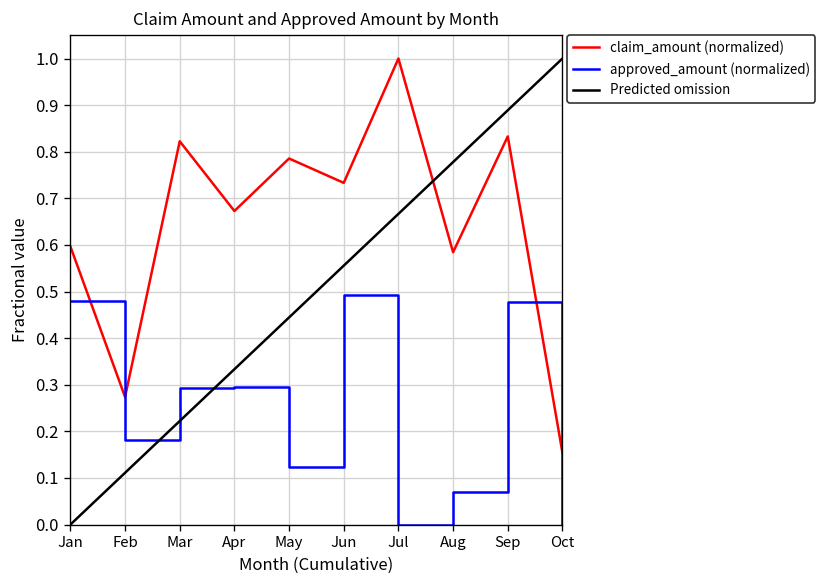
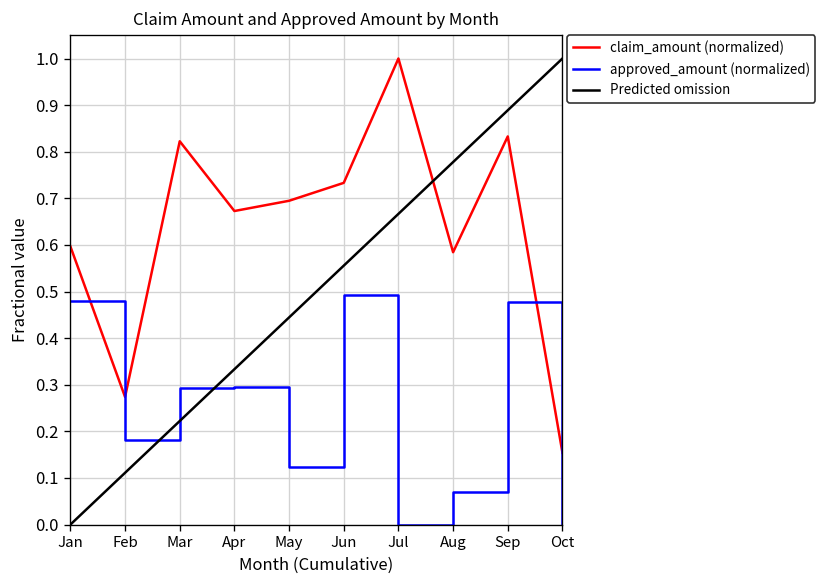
  {
    "claim_amount (normalized)": {
      "Jan": 0.60,
      "Feb": 0.27,
      "Mar": 0.82,
      "Apr": 0.67,
-     "May": 0.79,
+     "May": 0.69,
      "Jun": 0.73,
      "Jul": 1.00,
      "Aug": 0.58,
      "Sep": 0.83,
      "Oct": 0.15
    },
    "approved_amount (normalized)": {
      "Jan": 0.48,
      "Feb": 0.18,
      "Mar": 0.29,
      "Apr": 0.30,
      "May": 0.12,
      "Jun": 0.49,
      "Jul": 0.00,
      "Aug": 0.07,
      "Sep": 0.48,
      "Oct": 0.00
    },
    "Predicted omission": {
      "Jan": 0.00,
      "Feb": 0.11,
      "Mar": 0.22,
      "Apr": 0.33,
      "May": 0.44,
      "Jun": 0.56,
      "Jul": 0.67,
      "Aug": 0.78,
      "Sep": 0.89,
      "Oct": 1.00
    }
  }
